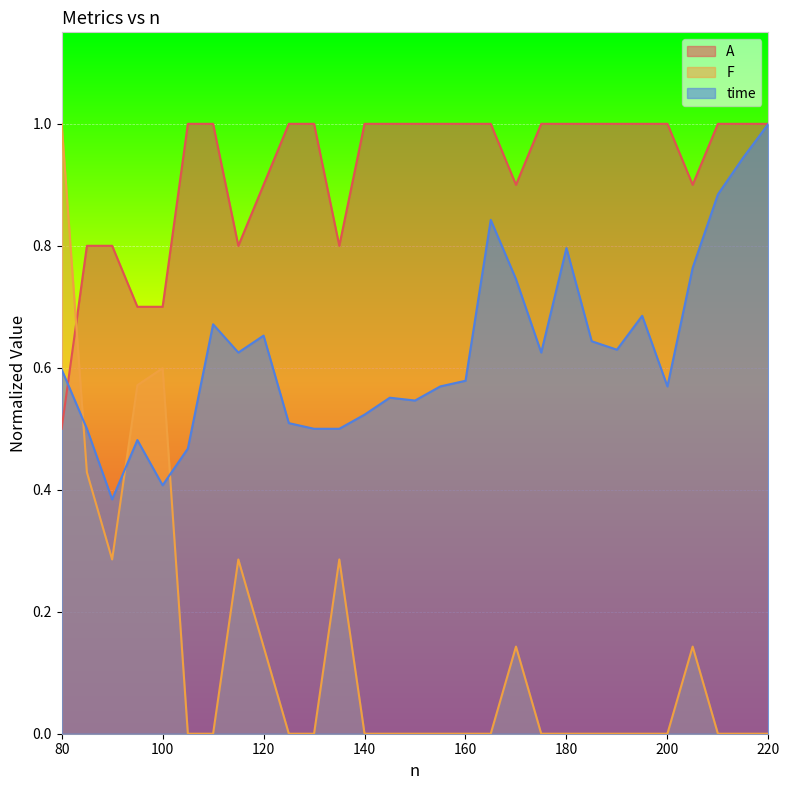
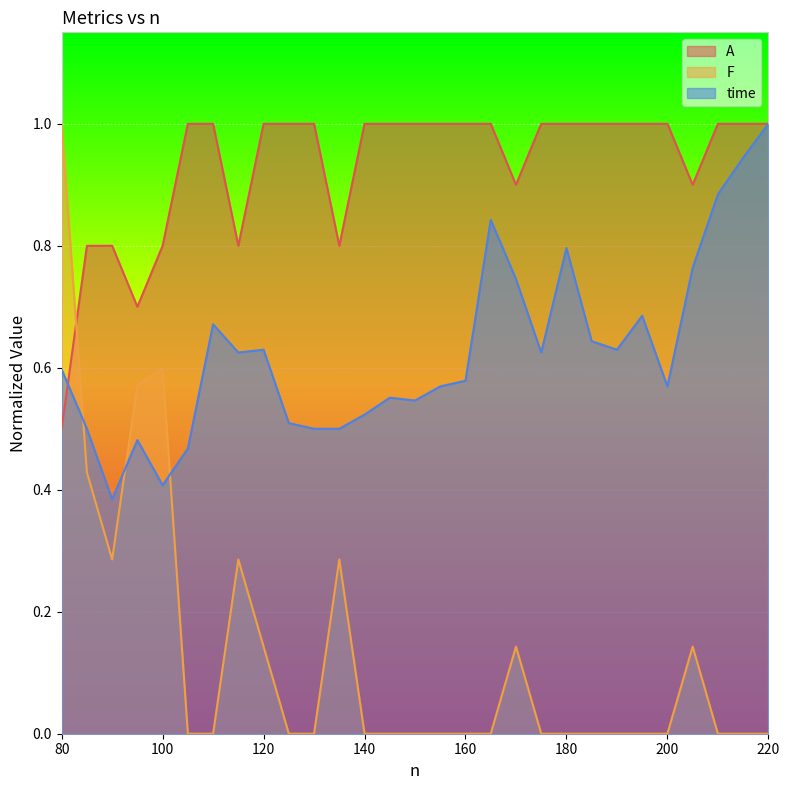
  {
    "A": {
      "80": 0.5,
-     "100": 0.7,
-     "120": 0.9,
+     "100": 0.8,
+     "120": 1.0,
      "140": 1.0,
      "160": 1.0,
      "180": 1.0,
      "200": 1.0
    },
    "F": {
      "80": 1.00,
      "100": 0.60,
      "120": 0.14,
      "140": 0.00,
      "160": 0.00,
      "180": 0.00,
      "200": 0.00,
      "220": 0.00
    },
    "time": {
      "80": 0.60,
      "100": 0.41,
-     "120": 0.65,
+     "120": 0.63,
      "140": 0.52,
      "160": 0.58,
      "180": 0.80,
      "200": 0.57
    }
  }
